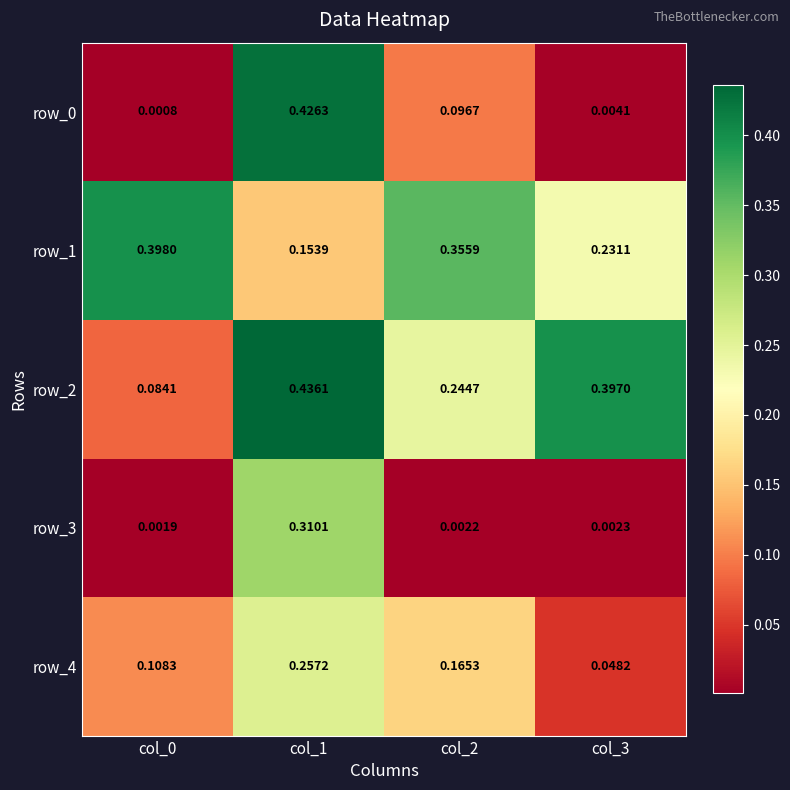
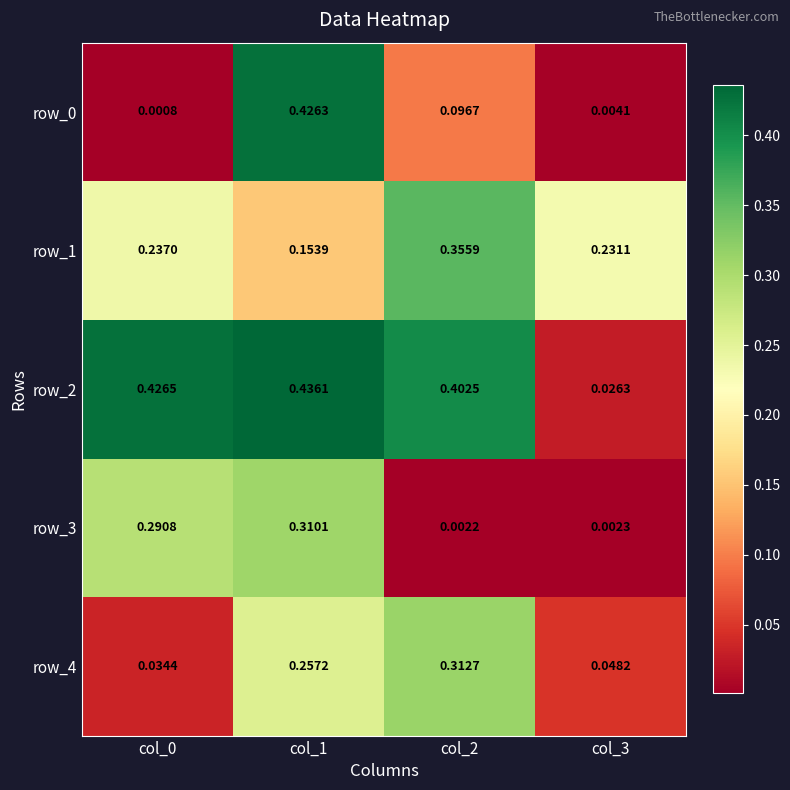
  {
    "row_0": {
      "col_0": 0.0008,
      "col_1": 0.4263,
      "col_2": 0.0967,
      "col_3": 0.0041
    },
    "row_1": {
-     "col_0": 0.3980,
+     "col_0": 0.2370,
      "col_1": 0.1539,
      "col_2": 0.3559,
      "col_3": 0.2311
    },
    "row_2": {
-     "col_0": 0.0841,
+     "col_0": 0.4265,
      "col_1": 0.4361,
-     "col_2": 0.2447,
-     "col_3": 0.3970
+     "col_2": 0.4025,
+     "col_3": 0.0263
    },
    "row_3": {
-     "col_0": 0.0019,
+     "col_0": 0.2908,
      "col_1": 0.3101,
      "col_2": 0.0022,
      "col_3": 0.0023
    },
    "row_4": {
-     "col_0": 0.1083,
+     "col_0": 0.0344,
      "col_1": 0.2572,
-     "col_2": 0.1653,
+     "col_2": 0.3127,
      "col_3": 0.0482
    }
  }
